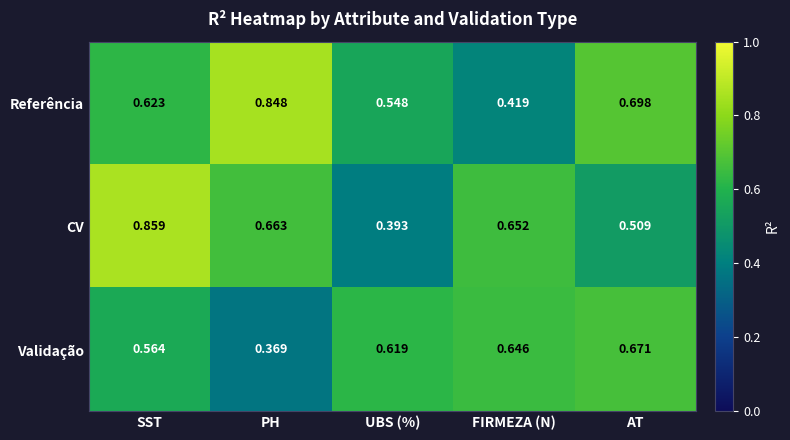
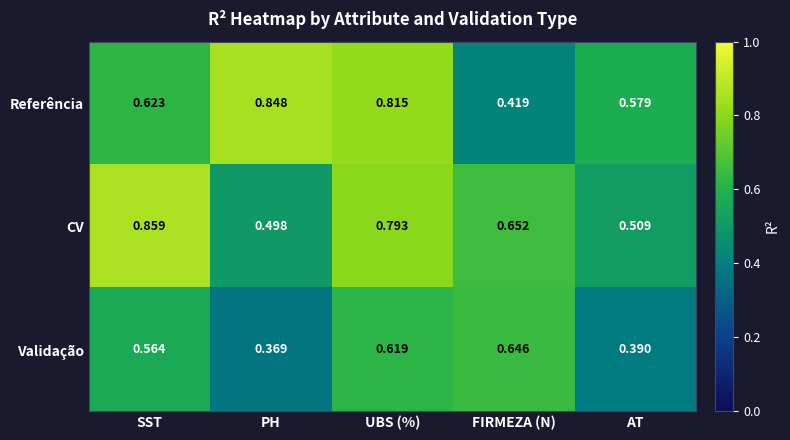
  {
    "Referência": {
      "SST": 0.623,
      "PH": 0.848,
-     "UBS (%)": 0.548,
+     "UBS (%)": 0.815,
      "FIRMEZA (N)": 0.419,
-     "AT": 0.698
+     "AT": 0.579
    },
    "CV": {
      "SST": 0.859,
-     "PH": 0.663,
-     "UBS (%)": 0.393,
+     "PH": 0.498,
+     "UBS (%)": 0.793,
      "FIRMEZA (N)": 0.652,
      "AT": 0.509
    },
    "Validação": {
      "SST": 0.564,
      "PH": 0.369,
      "UBS (%)": 0.619,
      "FIRMEZA (N)": 0.646,
-     "AT": 0.671
+     "AT": 0.390
    }
  }
